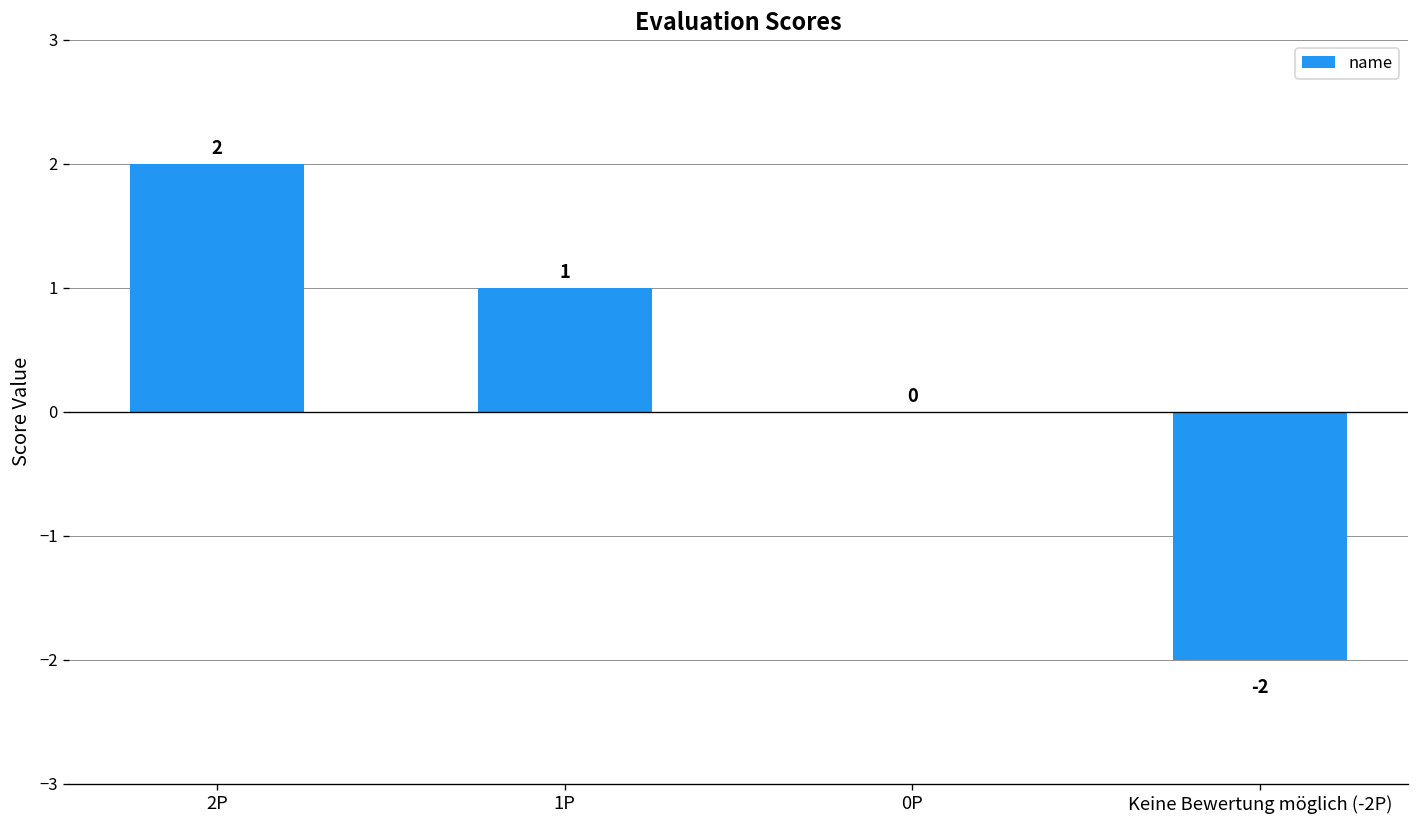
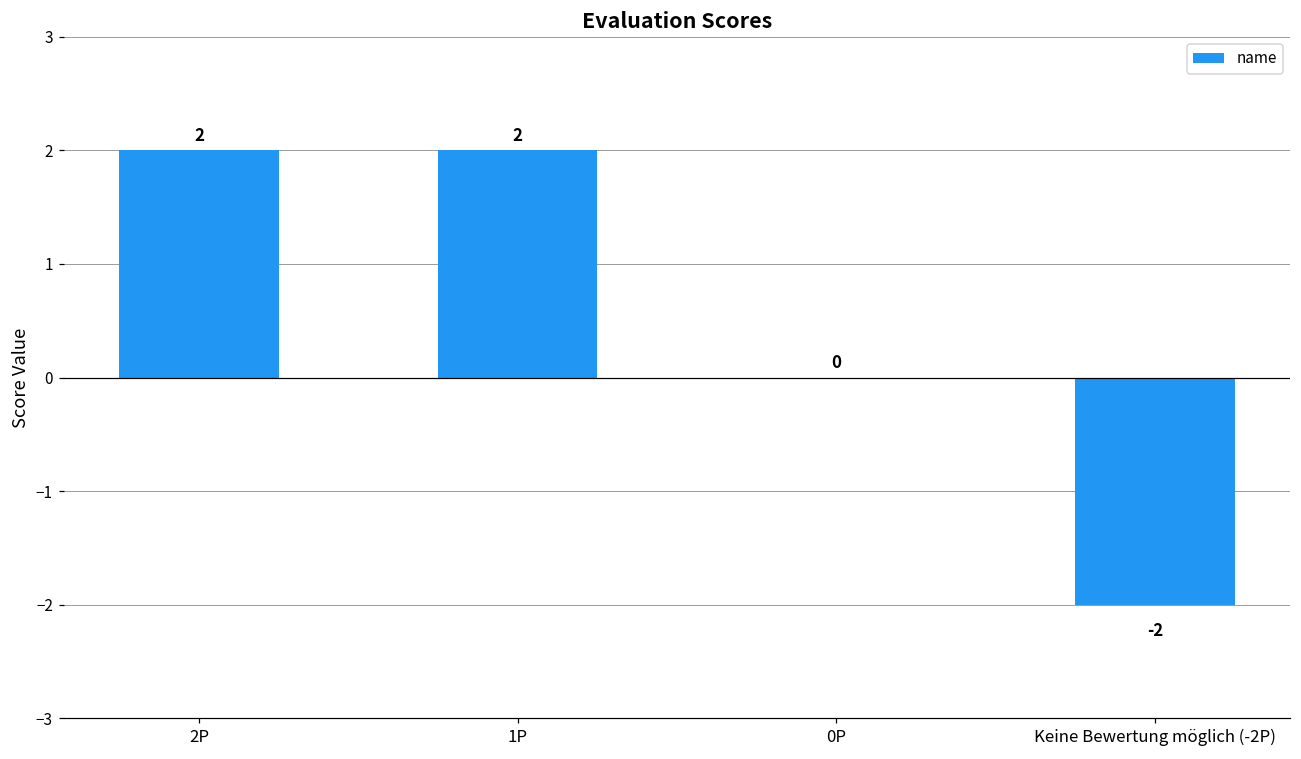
  {
    "2P": 2,
-   "1P": 1,
+   "1P": 2,
    "0P": 0,
    "Keine Bewertung möglich (-2P)": -2
  }
